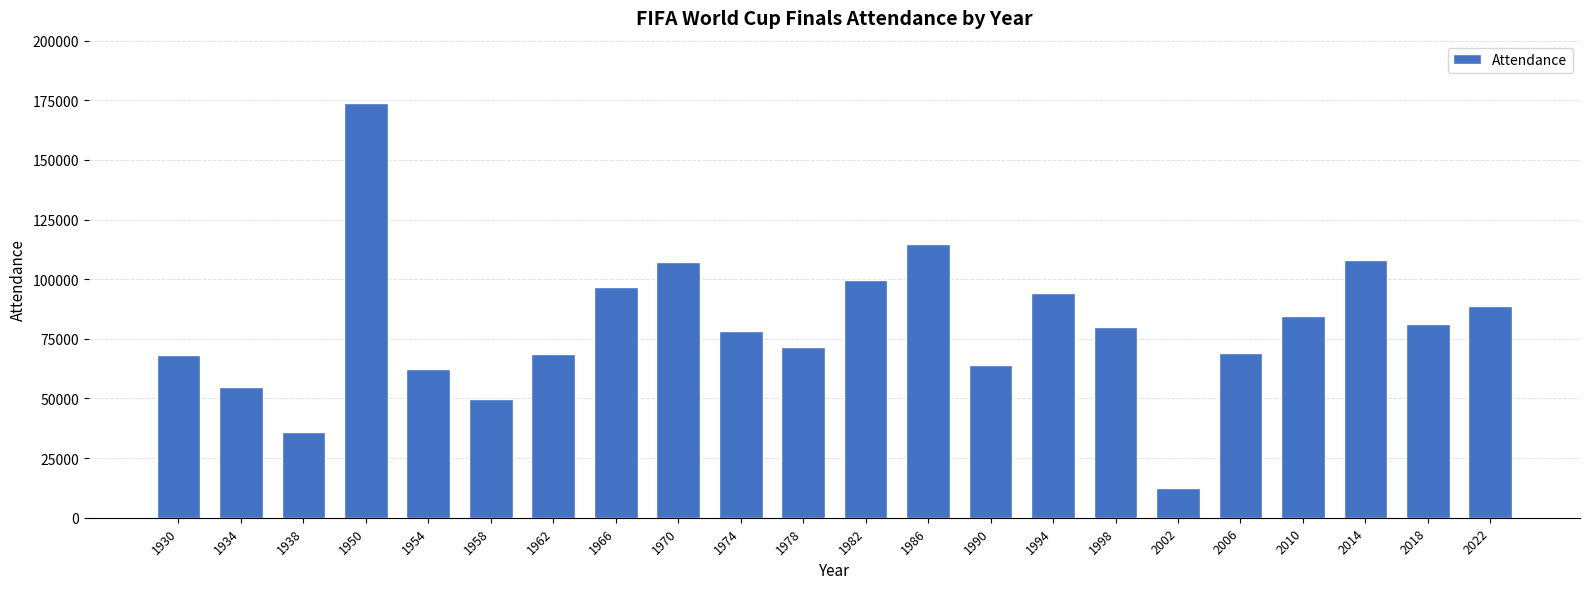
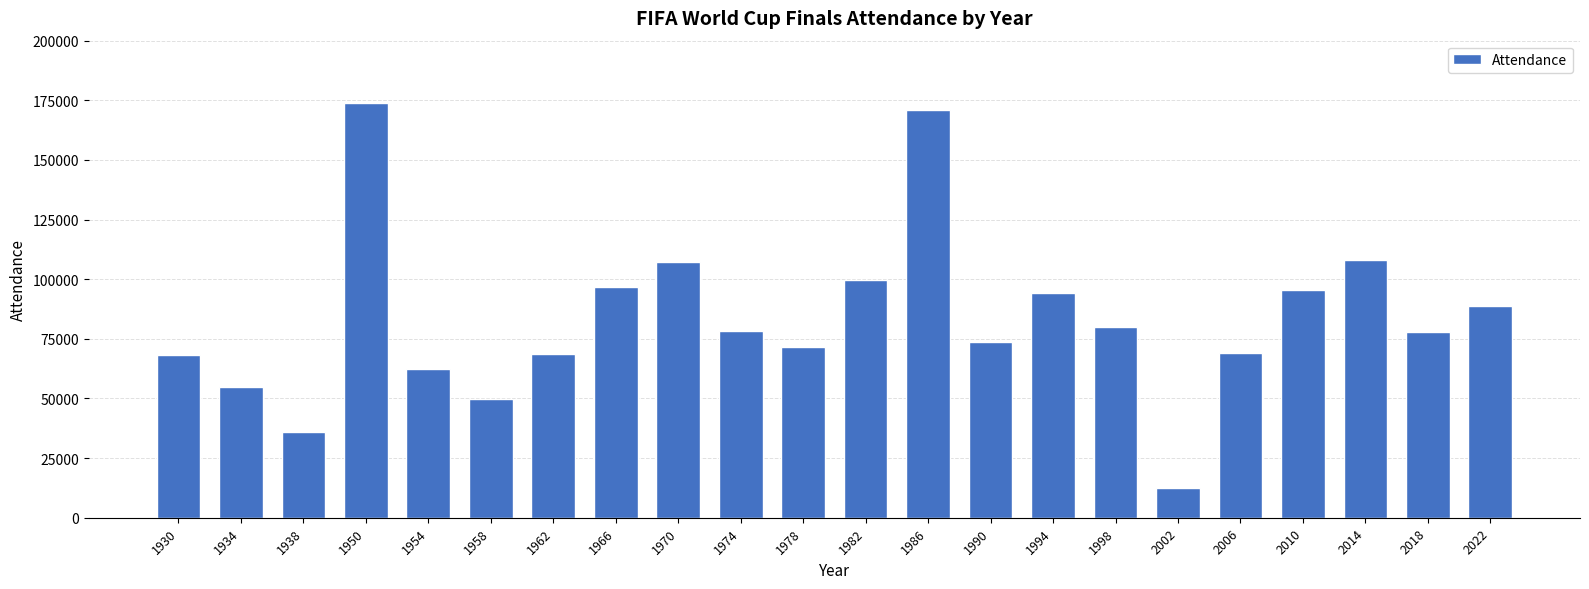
  {
    "1930": 68000,
    "1934": 55000,
    "1938": 36000,
    "1950": 174000,
    "1954": 63000,
    "1958": 50000,
    "1962": 69000,
    "1966": 97000,
    "1970": 107000,
    "1974": 78000,
    "1978": 71000,
    "1982": 100000,
-   "1986": 115000,
-   "1990": 64000,
+   "1986": 171000,
+   "1990": 74000,
    "1994": 94000,
    "1998": 80000,
    "2002": 12000,
    "2006": 69000,
-   "2010": 84000,
+   "2010": 95000,
    "2014": 108000,
-   "2018": 81000,
+   "2018": 78000,
    "2022": 89000
  }
